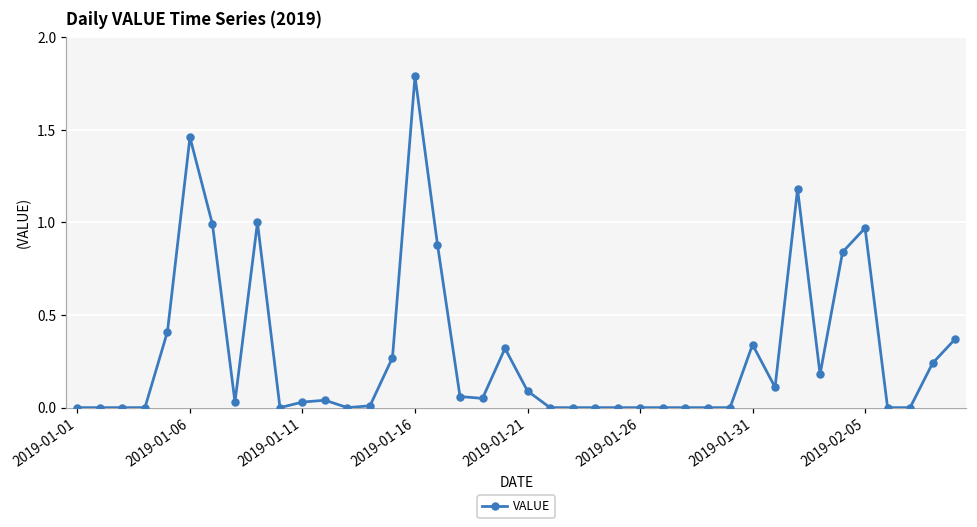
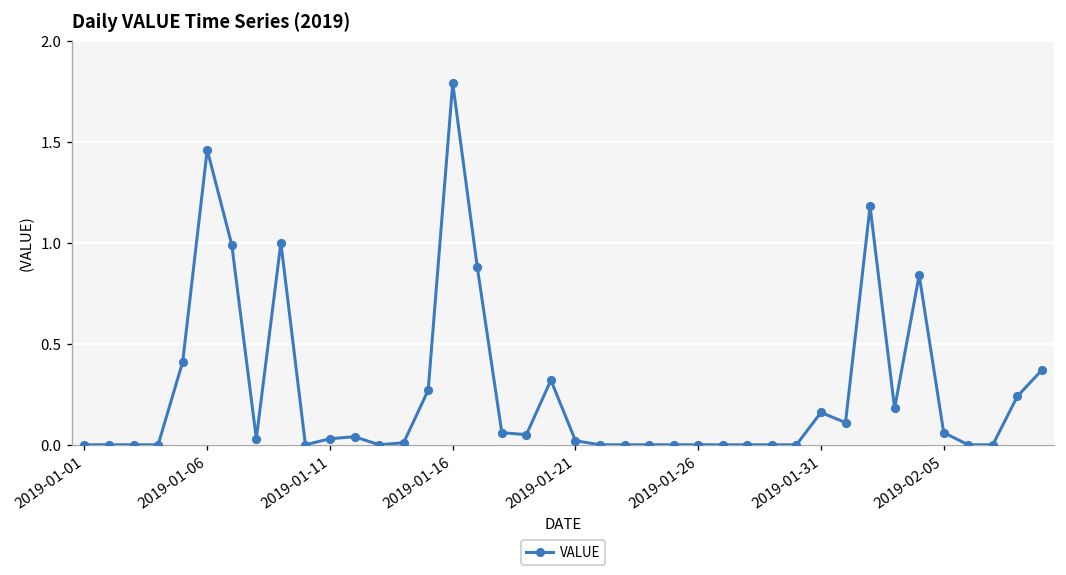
  {
    "2019-01-01": 0.00,
    "2019-01-06": 1.46,
    "2019-01-11": 0.03,
    "2019-01-16": 1.79,
-   "2019-01-21": 0.09,
+   "2019-01-21": 0.02,
    "2019-01-26": 0.00,
-   "2019-01-31": 0.34,
-   "2019-02-05": 0.97
+   "2019-01-31": 0.16,
+   "2019-02-05": 0.06
  }
